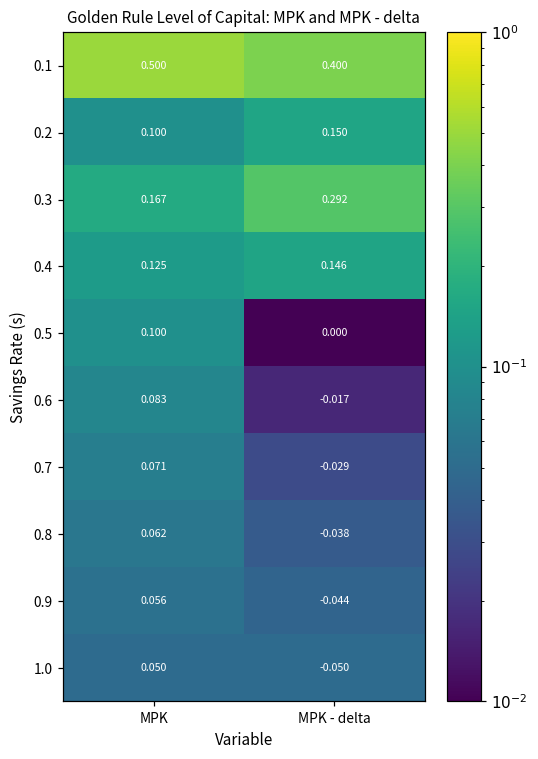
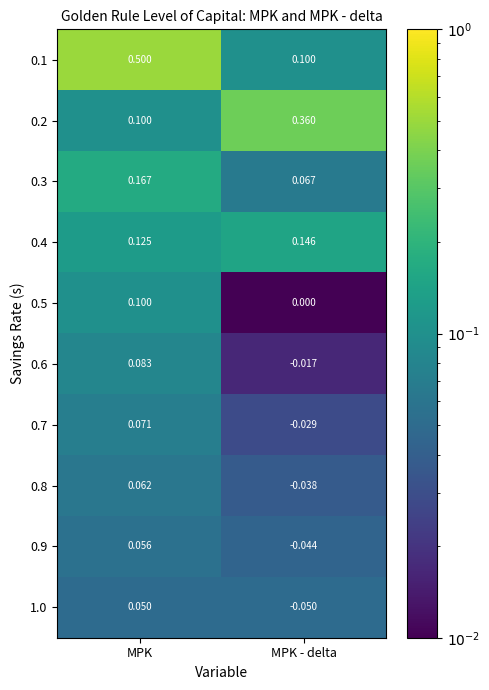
  {
    "0.1": {
      "MPK": 0.500,
-     "MPK - delta": 0.400
+     "MPK - delta": 0.100
    },
    "0.2": {
      "MPK": 0.100,
-     "MPK - delta": 0.150
+     "MPK - delta": 0.360
    },
    "0.3": {
      "MPK": 0.167,
-     "MPK - delta": 0.292
+     "MPK - delta": 0.067
    },
    "0.4": {
      "MPK": 0.125,
      "MPK - delta": 0.146
    },
    "0.5": {
      "MPK": 0.100,
      "MPK - delta": 0.000
    },
    "0.6": {
      "MPK": 0.083,
      "MPK - delta": -0.017
    },
    "0.7": {
      "MPK": 0.071,
      "MPK - delta": -0.029
    },
    "0.8": {
      "MPK": 0.062,
      "MPK - delta": -0.038
    },
    "0.9": {
      "MPK": 0.056,
      "MPK - delta": -0.044
    },
    "1.0": {
      "MPK": 0.050,
      "MPK - delta": -0.050
    }
  }
